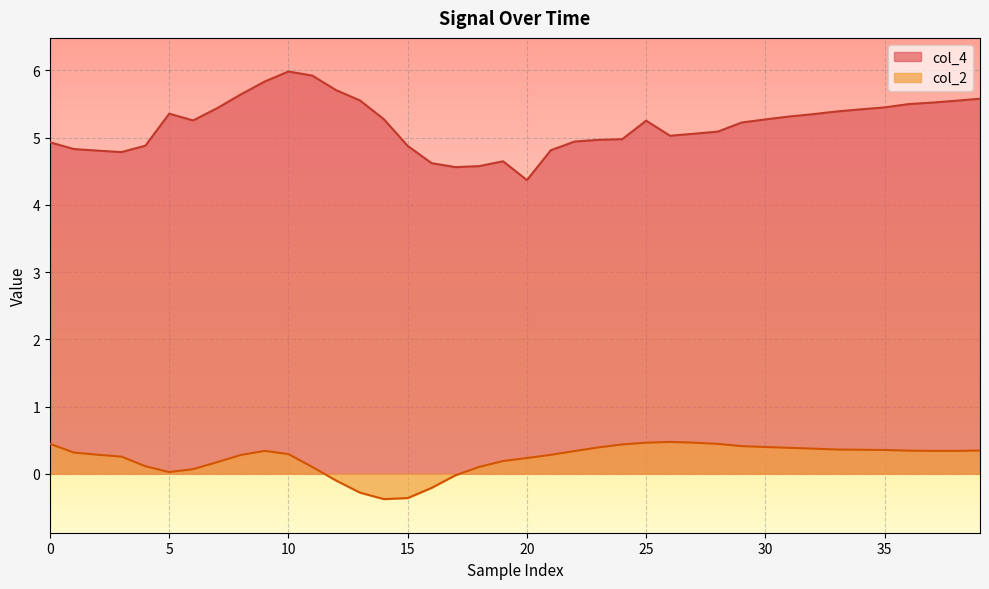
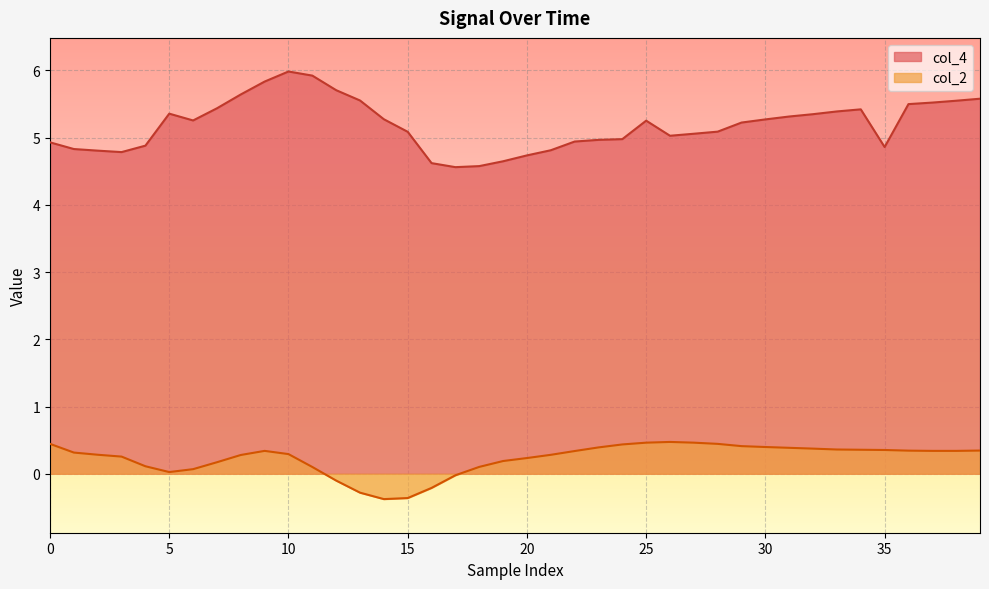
  {
    "col_4": {
      "0": 4.9,
      "5": 5.4,
      "10": 6.0,
-     "15": 4.9,
-     "20": 4.4,
+     "15": 5.1,
+     "20": 4.7,
      "25": 5.3,
      "30": 5.3,
-     "35": 5.4
+     "35": 4.9
    }
  }
